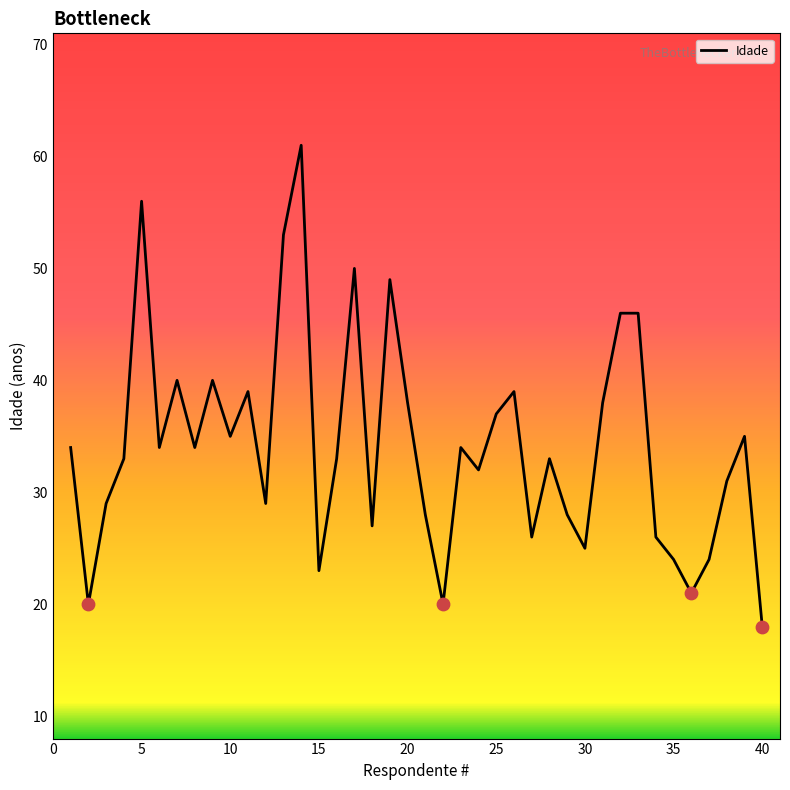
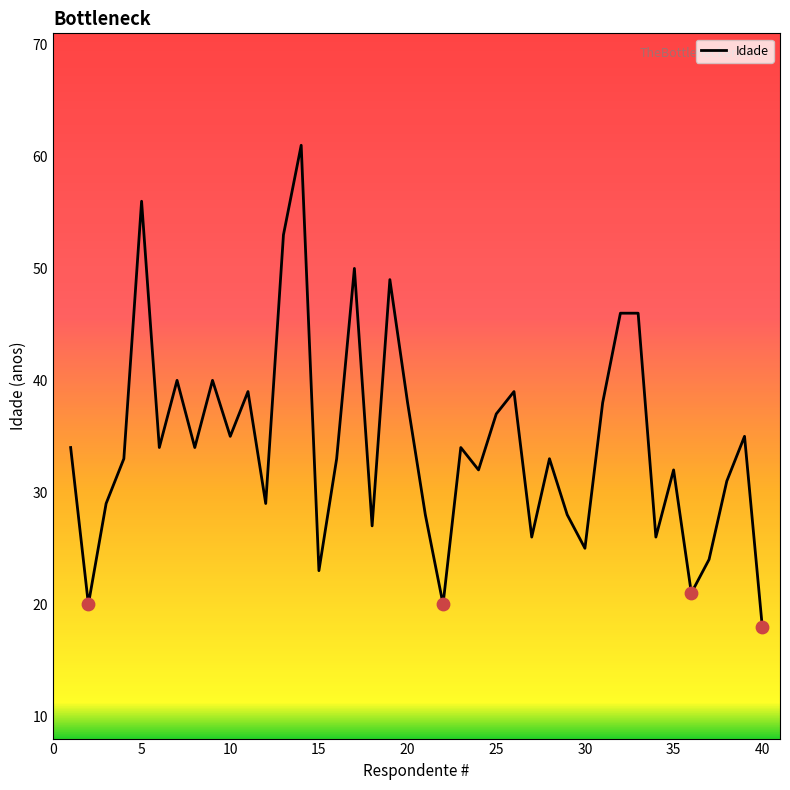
  {
    "Idade": {
      "5": 56,
      "10": 35,
      "15": 23,
      "20": 38,
      "25": 37,
      "30": 25,
-     "35": 24
+     "35": 32
    }
  }
